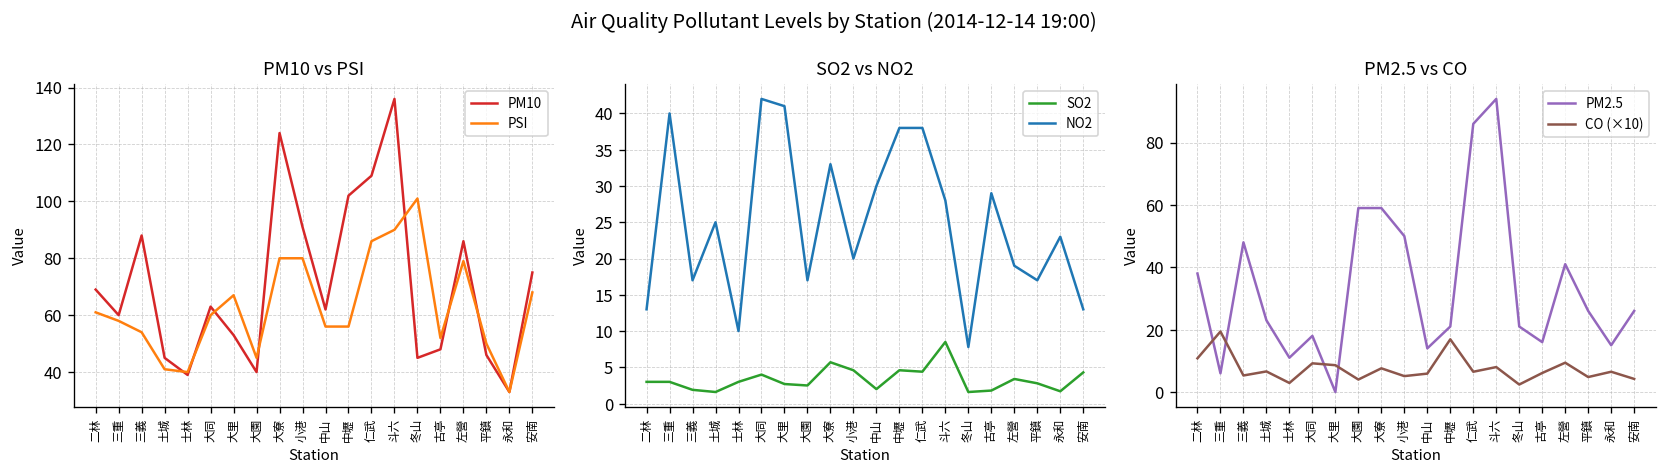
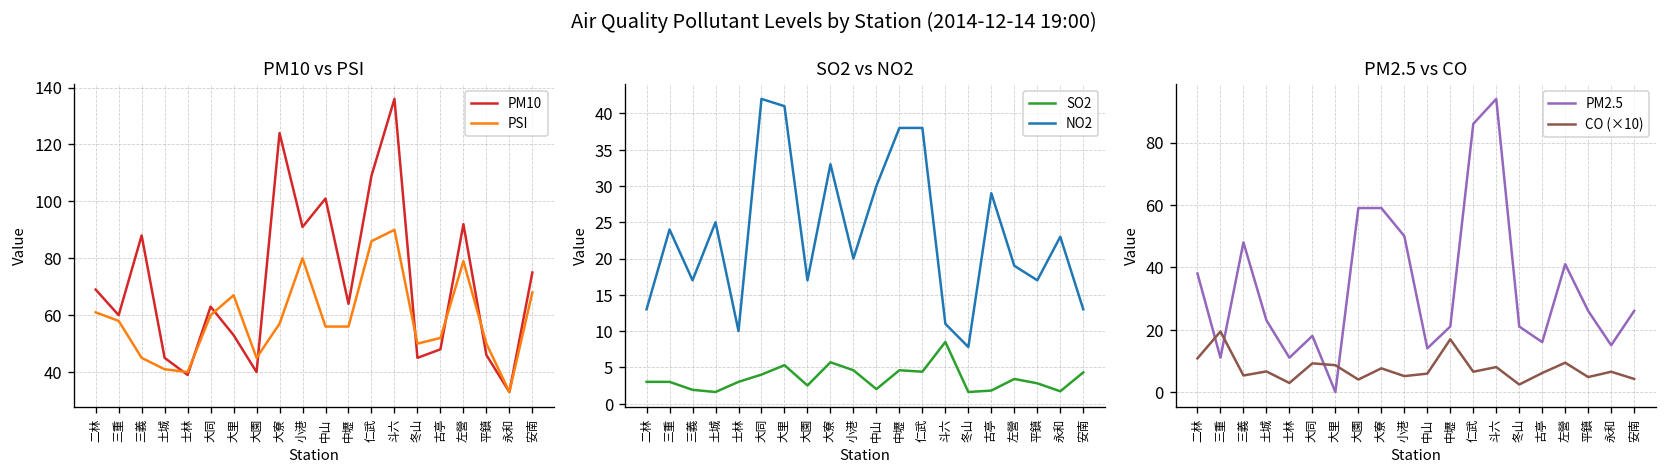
  {
    "PM10 vs PSI": {
      "PM10": {
        "二林": 69,
        "三重": 60,
        "三義": 88,
        "土城": 45,
        "大同": 63,
        "大里": 53,
        "大園": 40,
        "大寮": 124,
        "小港": 91,
-       "中山": 62,
-       "中壢": 102,
+       "中山": 101,
+       "中壢": 64,
        "仁武": 109,
        "斗六": 136,
        "冬山": 45,
        "古亭": 48,
-       "左營": 86,
+       "左營": 92,
        "平鎮": 46,
        "安南": 75
      },
      "PSI": {
        "二林": 61,
        "三重": 58,
-       "三義": 54,
+       "三義": 45,
        "土城": 41,
        "大同": 60,
        "大里": 67,
        "大園": 45,
-       "大寮": 80,
+       "大寮": 57,
        "小港": 80,
        "中山": 56,
        "中壢": 56,
        "仁武": 86,
        "斗六": 90,
-       "冬山": 101,
+       "冬山": 50,
        "古亭": 52,
        "左營": 79,
        "平鎮": 50,
        "安南": 68
      }
    },
    "SO2 vs NO2": {
      "SO2": {
        "二林": 3,
        "三重": 3,
        "三義": 2,
        "土城": 2,
        "士林": 3,
        "大同": 4,
-       "大里": 3,
+       "大里": 5,
        "大園": 3,
        "大寮": 6,
        "小港": 5,
        "中山": 2,
        "中壢": 5,
        "仁武": 4,
        "斗六": 9,
        "冬山": 2,
        "古亭": 2,
        "左營": 3,
        "平鎮": 3,
        "永和": 2,
        "安南": 4
      },
      "NO2": {
        "二林": 13,
-       "三重": 40,
+       "三重": 24,
        "三義": 17,
        "土城": 25,
        "士林": 10,
        "大同": 42,
        "大里": 41,
        "大園": 17,
        "大寮": 33,
        "小港": 20,
        "中山": 30,
        "中壢": 38,
        "仁武": 38,
-       "斗六": 28,
+       "斗六": 11,
        "冬山": 8,
        "古亭": 29,
        "左營": 19,
        "平鎮": 17,
        "永和": 23,
        "安南": 13
      }
    },
    "PM2.5 vs CO": {
      "PM2.5": {
        "二林": 38,
-       "三重": 6,
+       "三重": 11,
        "三義": 48,
        "土城": 23,
        "士林": 11,
        "大同": 18,
        "大里": 0,
        "大園": 59,
        "大寮": 59,
        "小港": 50,
        "中山": 14,
        "中壢": 21,
        "仁武": 86,
        "斗六": 94,
        "冬山": 21,
        "古亭": 16,
        "左營": 41,
        "平鎮": 26,
        "永和": 15,
        "安南": 26
      },
      "CO (×10)": {
        "二林": 11,
        "三重": 19,
        "三義": 5,
        "土城": 7,
        "士林": 3,
        "大同": 9,
        "大里": 9,
        "大園": 4,
        "大寮": 8,
        "小港": 5,
        "中山": 6,
        "中壢": 17,
        "仁武": 7,
        "斗六": 8,
        "冬山": 2,
        "古亭": 6,
        "左營": 9,
        "平鎮": 5,
        "永和": 7,
        "安南": 4
      }
    }
  }
